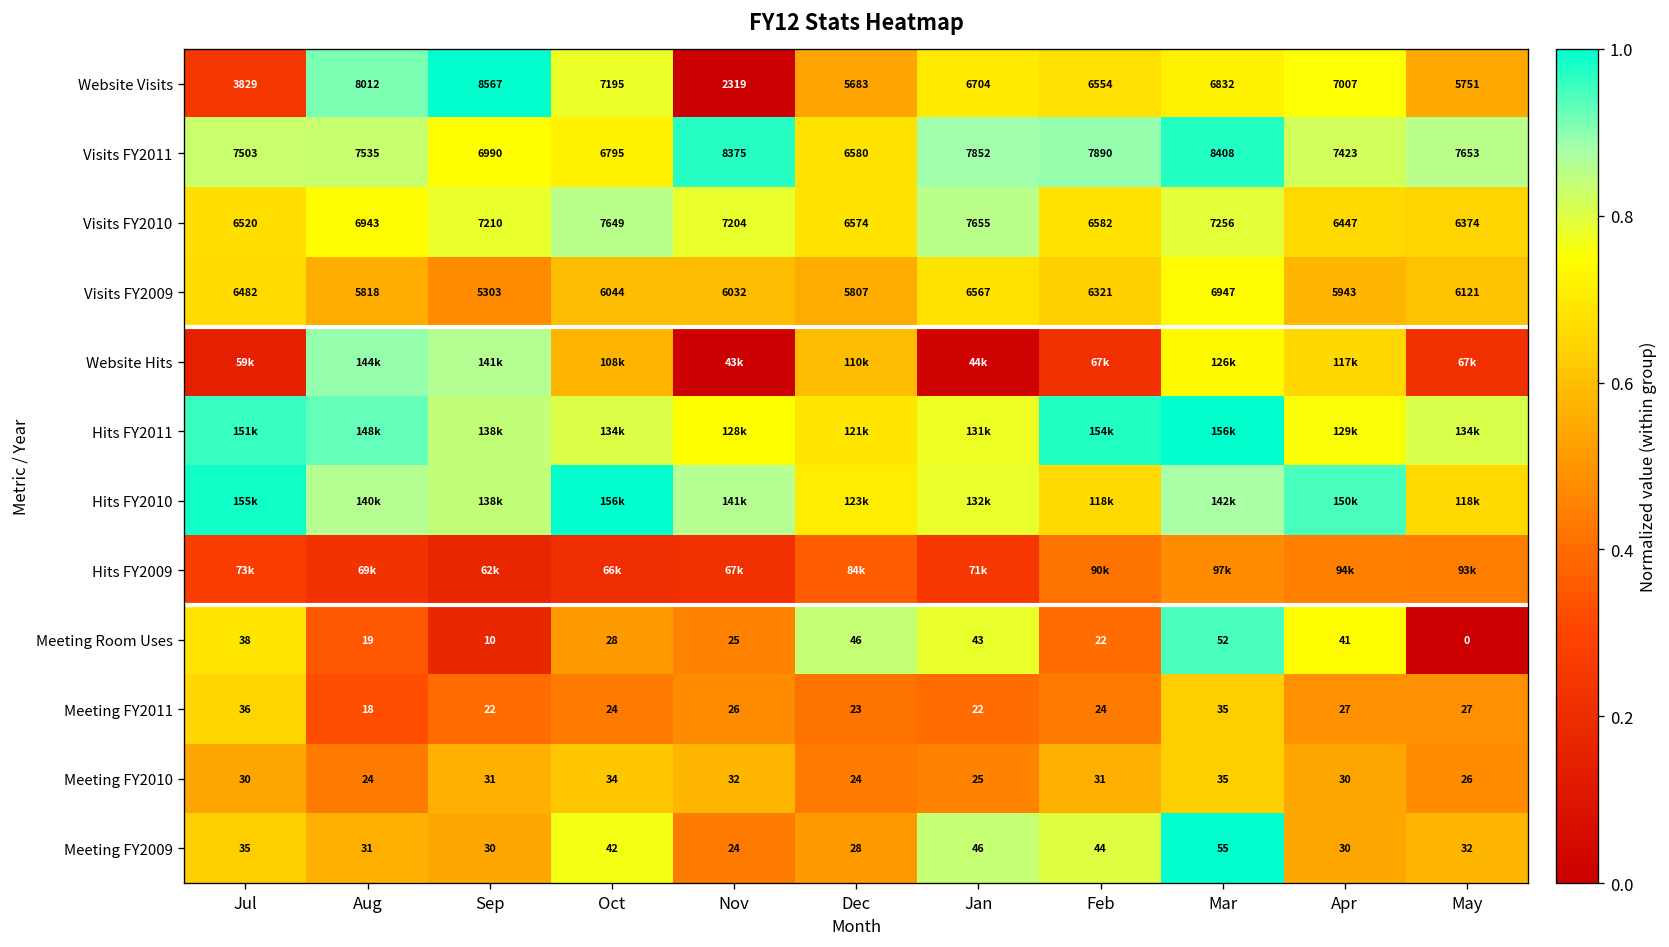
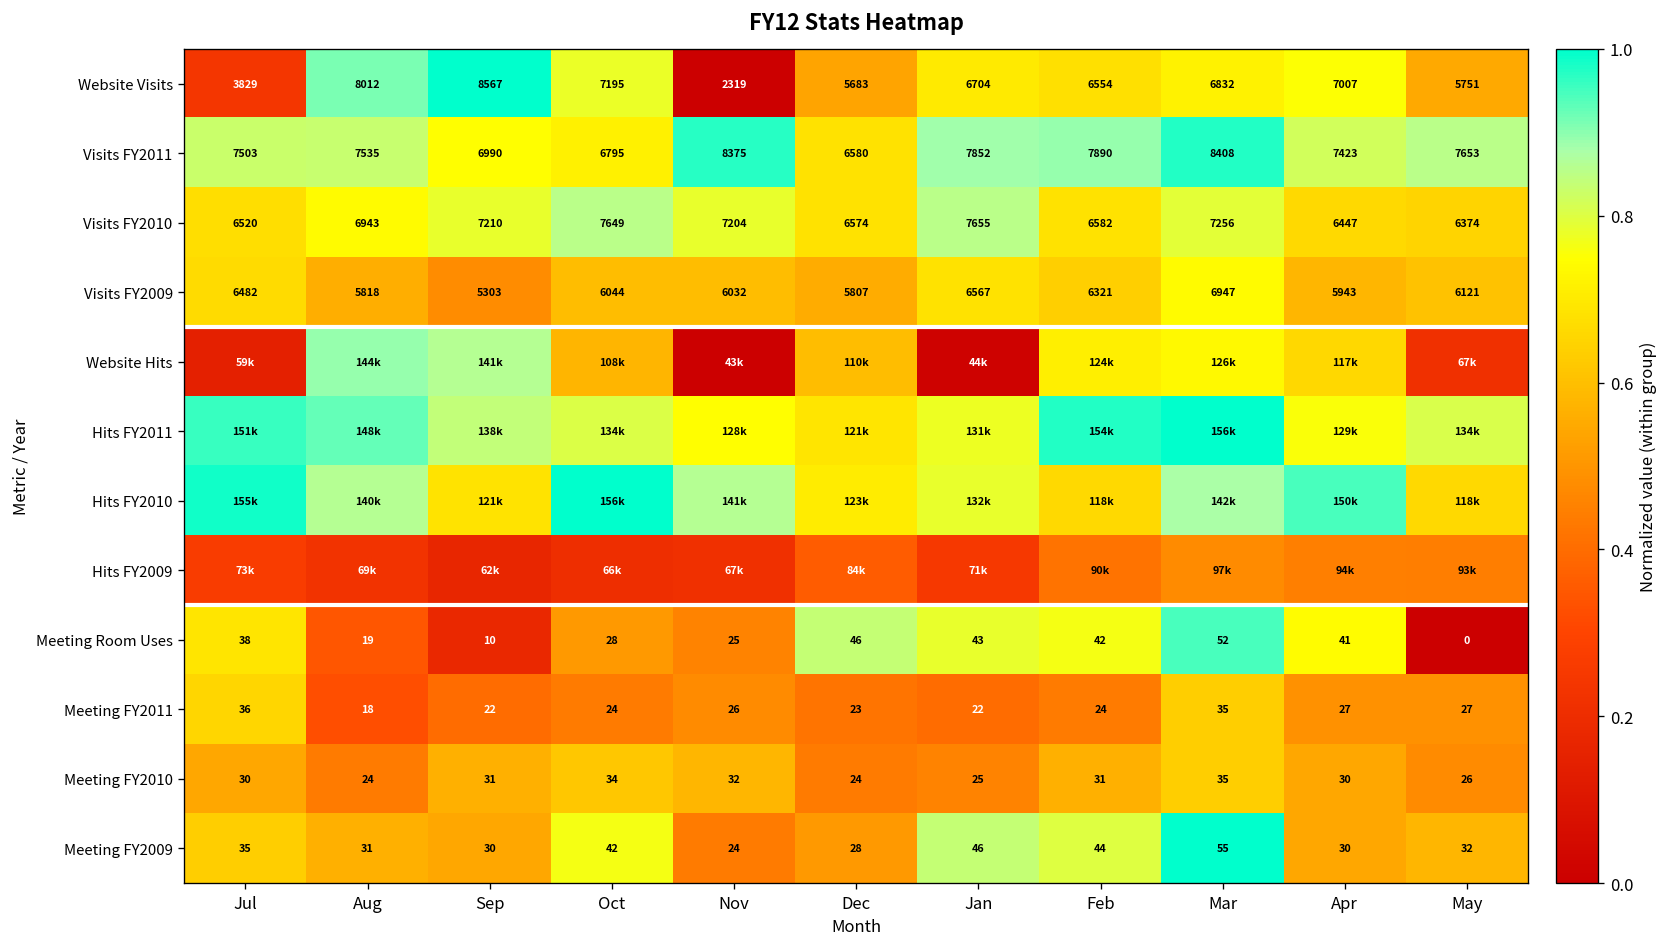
  {
    "Website Visits": {
      "Jul": "3829",
      "Aug": "8012",
      "Sep": "8567",
      "Oct": "7195",
      "Nov": "2319",
      "Dec": "5683",
      "Jan": "6704",
      "Feb": "6554",
      "Mar": "6832",
      "Apr": "7007",
      "May": "5751"
    },
    "Visits FY2011": {
      "Jul": "7503",
      "Aug": "7535",
      "Sep": "6990",
      "Oct": "6795",
      "Nov": "8375",
      "Dec": "6580",
      "Jan": "7852",
      "Feb": "7890",
      "Mar": "8408",
      "Apr": "7423",
      "May": "7653"
    },
    "Visits FY2010": {
      "Jul": "6520",
      "Aug": "6943",
      "Sep": "7210",
      "Oct": "7649",
      "Nov": "7204",
      "Dec": "6574",
      "Jan": "7655",
      "Feb": "6582",
      "Mar": "7256",
      "Apr": "6447",
      "May": "6374"
    },
    "Visits FY2009": {
      "Jul": "6482",
      "Aug": "5818",
      "Sep": "5303",
      "Oct": "6044",
      "Nov": "6032",
      "Dec": "5807",
      "Jan": "6567",
      "Feb": "6321",
      "Mar": "6947",
      "Apr": "5943",
      "May": "6121"
    },
    "Website Hits": {
      "Jul": "59k",
      "Aug": "144k",
      "Sep": "141k",
      "Oct": "108k",
      "Nov": "43k",
      "Dec": "110k",
      "Jan": "44k",
-     "Feb": "67k",
+     "Feb": "124k",
      "Mar": "126k",
      "Apr": "117k",
      "May": "67k"
    },
    "Hits FY2011": {
      "Jul": "151k",
      "Aug": "148k",
      "Sep": "138k",
      "Oct": "134k",
      "Nov": "128k",
      "Dec": "121k",
      "Jan": "131k",
      "Feb": "154k",
      "Mar": "156k",
      "Apr": "129k",
      "May": "134k"
    },
    "Hits FY2010": {
      "Jul": "155k",
      "Aug": "140k",
-     "Sep": "138k",
+     "Sep": "121k",
      "Oct": "156k",
      "Nov": "141k",
      "Dec": "123k",
      "Jan": "132k",
      "Feb": "118k",
      "Mar": "142k",
      "Apr": "150k",
      "May": "118k"
    },
    "Hits FY2009": {
      "Jul": "73k",
      "Aug": "69k",
      "Sep": "62k",
      "Oct": "66k",
      "Nov": "67k",
      "Dec": "84k",
      "Jan": "71k",
      "Feb": "90k",
      "Mar": "97k",
      "Apr": "94k",
      "May": "93k"
    },
    "Meeting Room Uses": {
      "Jul": "38",
      "Aug": "19",
      "Sep": "10",
      "Oct": "28",
      "Nov": "25",
      "Dec": "46",
      "Jan": "43",
-     "Feb": "22",
+     "Feb": "42",
      "Mar": "52",
      "Apr": "41",
      "May": "0"
    },
    "Meeting FY2011": {
      "Jul": "36",
      "Aug": "18",
      "Sep": "22",
      "Oct": "24",
      "Nov": "26",
      "Dec": "23",
      "Jan": "22",
      "Feb": "24",
      "Mar": "35",
      "Apr": "27",
      "May": "27"
    },
    "Meeting FY2010": {
      "Jul": "30",
      "Aug": "24",
      "Sep": "31",
      "Oct": "34",
      "Nov": "32",
      "Dec": "24",
      "Jan": "25",
      "Feb": "31",
      "Mar": "35",
      "Apr": "30",
      "May": "26"
    },
    "Meeting FY2009": {
      "Jul": "35",
      "Aug": "31",
      "Sep": "30",
      "Oct": "42",
      "Nov": "24",
      "Dec": "28",
      "Jan": "46",
      "Feb": "44",
      "Mar": "55",
      "Apr": "30",
      "May": "32"
    }
  }
